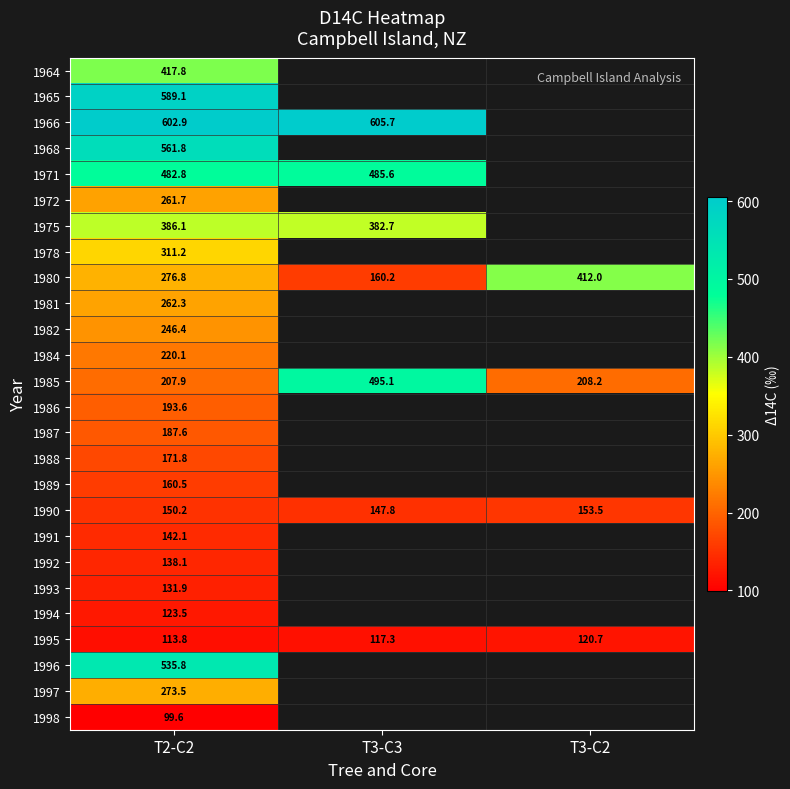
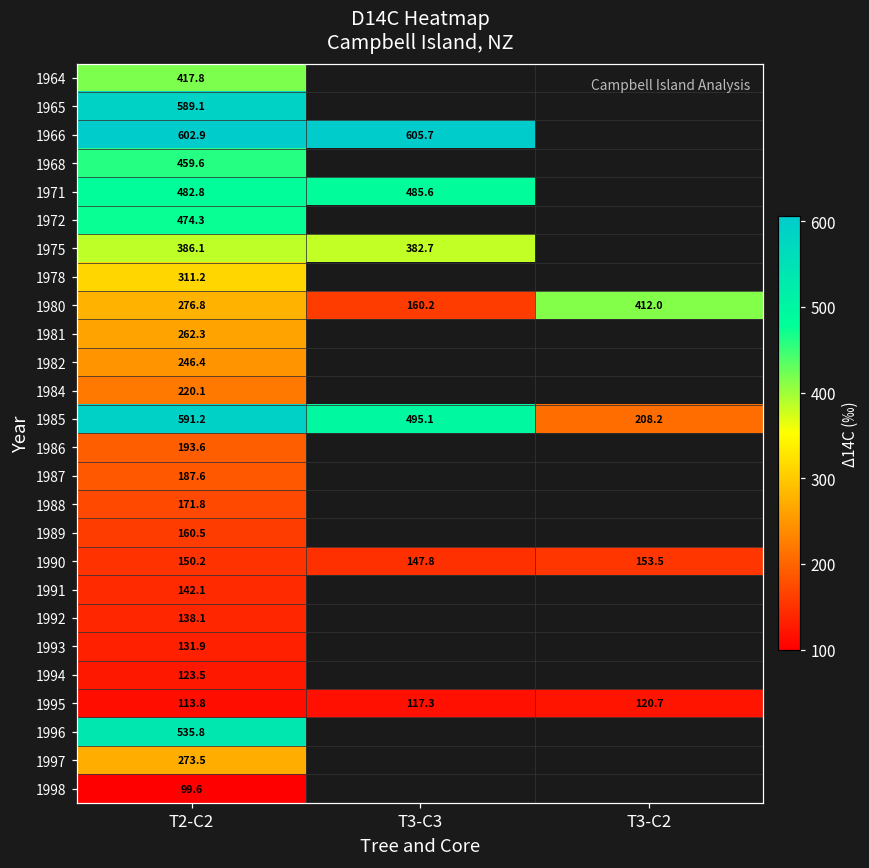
  {
    "1964": {
      "T2-C2": 417.8
    },
    "1965": {
      "T2-C2": 589.1
    },
    "1966": {
      "T2-C2": 602.9,
      "T3-C3": 605.7
    },
    "1968": {
-     "T2-C2": 561.8
+     "T2-C2": 459.6
    },
    "1971": {
      "T2-C2": 482.8,
      "T3-C3": 485.6
    },
    "1972": {
-     "T2-C2": 261.7
+     "T2-C2": 474.3
    },
    "1975": {
      "T2-C2": 386.1,
      "T3-C3": 382.7
    },
    "1978": {
      "T2-C2": 311.2
    },
    "1980": {
      "T2-C2": 276.8,
      "T3-C3": 160.2,
      "T3-C2": 412.0
    },
    "1981": {
      "T2-C2": 262.3
    },
    "1982": {
      "T2-C2": 246.4
    },
    "1984": {
      "T2-C2": 220.1
    },
    "1985": {
-     "T2-C2": 207.9,
+     "T2-C2": 591.2,
      "T3-C3": 495.1,
      "T3-C2": 208.2
    },
    "1986": {
      "T2-C2": 193.6
    },
    "1987": {
      "T2-C2": 187.6
    },
    "1988": {
      "T2-C2": 171.8
    },
    "1989": {
      "T2-C2": 160.5
    },
    "1990": {
      "T2-C2": 150.2,
      "T3-C3": 147.8,
      "T3-C2": 153.5
    },
    "1991": {
      "T2-C2": 142.1
    },
    "1992": {
      "T2-C2": 138.1
    },
    "1993": {
      "T2-C2": 131.9
    },
    "1994": {
      "T2-C2": 123.5
    },
    "1995": {
      "T2-C2": 113.8,
      "T3-C3": 117.3,
      "T3-C2": 120.7
    },
    "1996": {
      "T2-C2": 535.8
    },
    "1997": {
      "T2-C2": 273.5
    },
    "1998": {
      "T2-C2": 99.6
    }
  }
